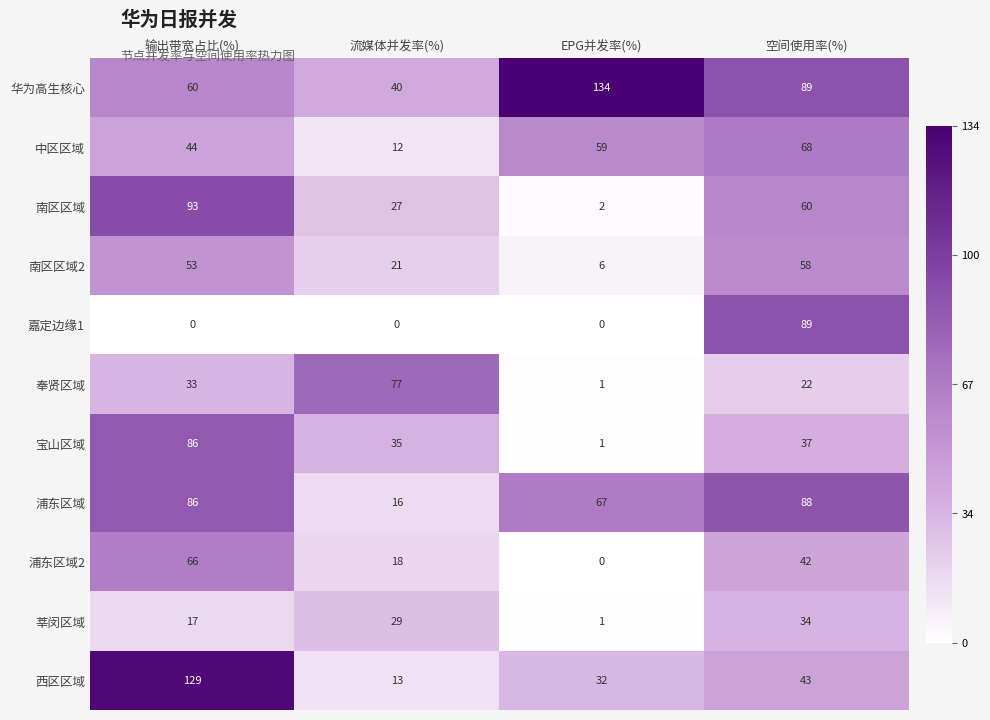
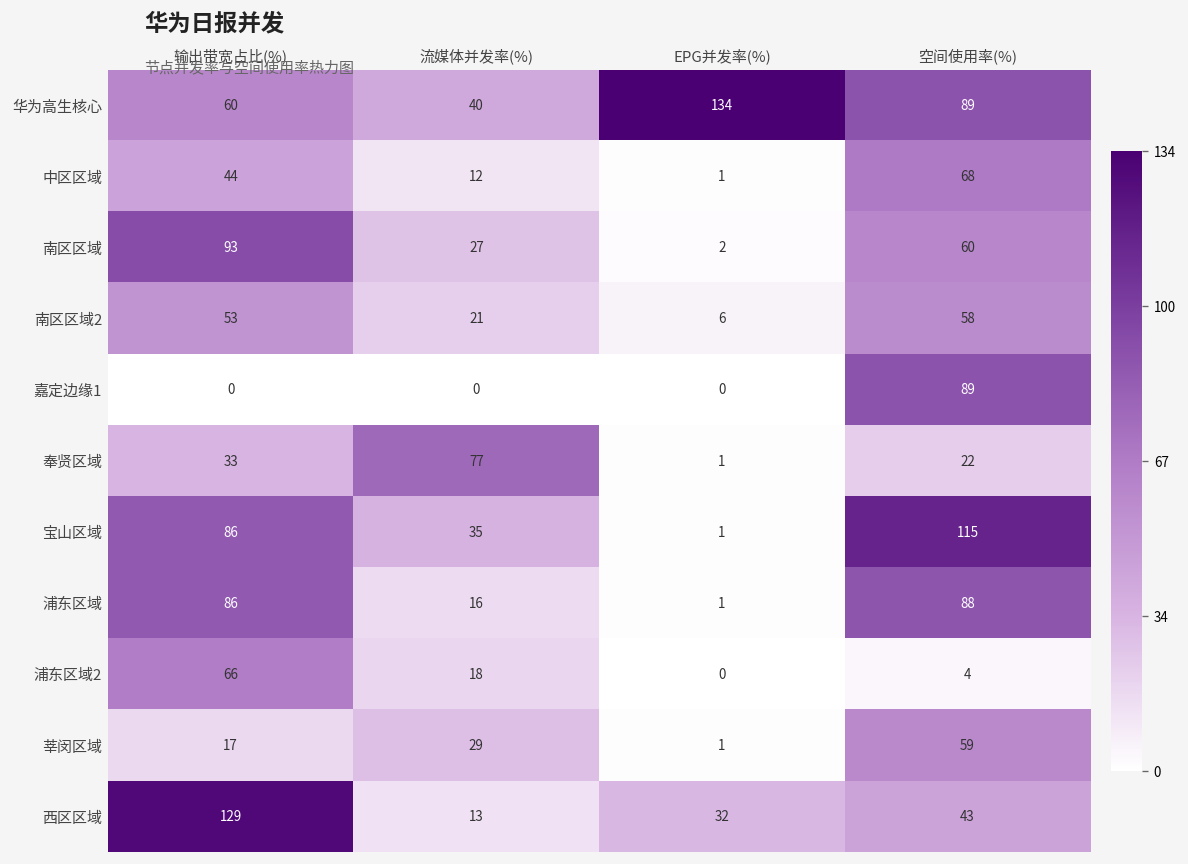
  {
    "华为高生核心": {
      "输出带宽占比(%)": 60,
      "流媒体并发率(%)": 40,
      "EPG并发率(%)": 134,
      "空间使用率(%)": 89
    },
    "中区区域": {
      "输出带宽占比(%)": 44,
      "流媒体并发率(%)": 12,
-     "EPG并发率(%)": 59,
+     "EPG并发率(%)": 1,
      "空间使用率(%)": 68
    },
    "南区区域": {
      "输出带宽占比(%)": 93,
      "流媒体并发率(%)": 27,
      "EPG并发率(%)": 2,
      "空间使用率(%)": 60
    },
    "南区区域2": {
      "输出带宽占比(%)": 53,
      "流媒体并发率(%)": 21,
      "EPG并发率(%)": 6,
      "空间使用率(%)": 58
    },
    "嘉定边缘1": {
      "输出带宽占比(%)": 0,
      "流媒体并发率(%)": 0,
      "EPG并发率(%)": 0,
      "空间使用率(%)": 89
    },
    "奉贤区域": {
      "输出带宽占比(%)": 33,
      "流媒体并发率(%)": 77,
      "EPG并发率(%)": 1,
      "空间使用率(%)": 22
    },
    "宝山区域": {
      "输出带宽占比(%)": 86,
      "流媒体并发率(%)": 35,
      "EPG并发率(%)": 1,
-     "空间使用率(%)": 37
+     "空间使用率(%)": 115
    },
    "浦东区域": {
      "输出带宽占比(%)": 86,
      "流媒体并发率(%)": 16,
-     "EPG并发率(%)": 67,
+     "EPG并发率(%)": 1,
      "空间使用率(%)": 88
    },
    "浦东区域2": {
      "输出带宽占比(%)": 66,
      "流媒体并发率(%)": 18,
      "EPG并发率(%)": 0,
-     "空间使用率(%)": 42
+     "空间使用率(%)": 4
    },
    "莘闵区域": {
      "输出带宽占比(%)": 17,
      "流媒体并发率(%)": 29,
      "EPG并发率(%)": 1,
-     "空间使用率(%)": 34
+     "空间使用率(%)": 59
    },
    "西区区域": {
      "输出带宽占比(%)": 129,
      "流媒体并发率(%)": 13,
      "EPG并发率(%)": 32,
      "空间使用率(%)": 43
    }
  }
